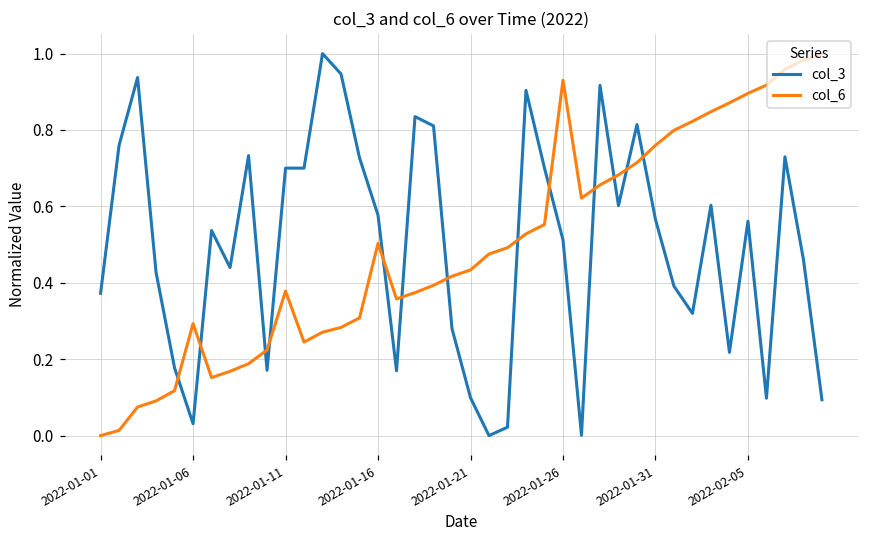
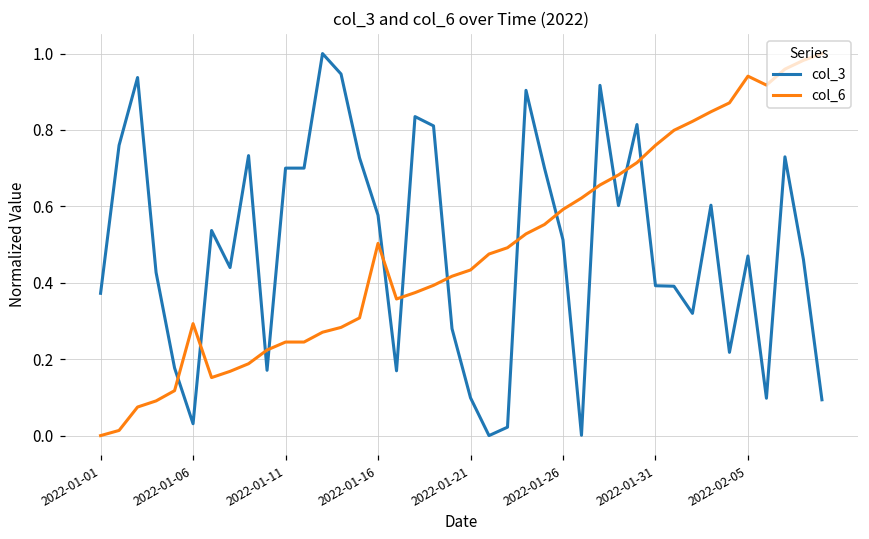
  {
    "col_3": {
      "2022-01-01": 0.37,
      "2022-01-06": 0.03,
      "2022-01-11": 0.70,
      "2022-01-16": 0.58,
      "2022-01-21": 0.10,
      "2022-01-26": 0.51,
-     "2022-01-31": 0.57,
-     "2022-02-05": 0.56
+     "2022-01-31": 0.39,
+     "2022-02-05": 0.47
    },
    "col_6": {
      "2022-01-01": 0.00,
      "2022-01-06": 0.29,
-     "2022-01-11": 0.38,
+     "2022-01-11": 0.24,
      "2022-01-16": 0.50,
      "2022-01-21": 0.43,
-     "2022-01-26": 0.93,
+     "2022-01-26": 0.59,
      "2022-01-31": 0.76,
-     "2022-02-05": 0.90
+     "2022-02-05": 0.94
    }
  }
